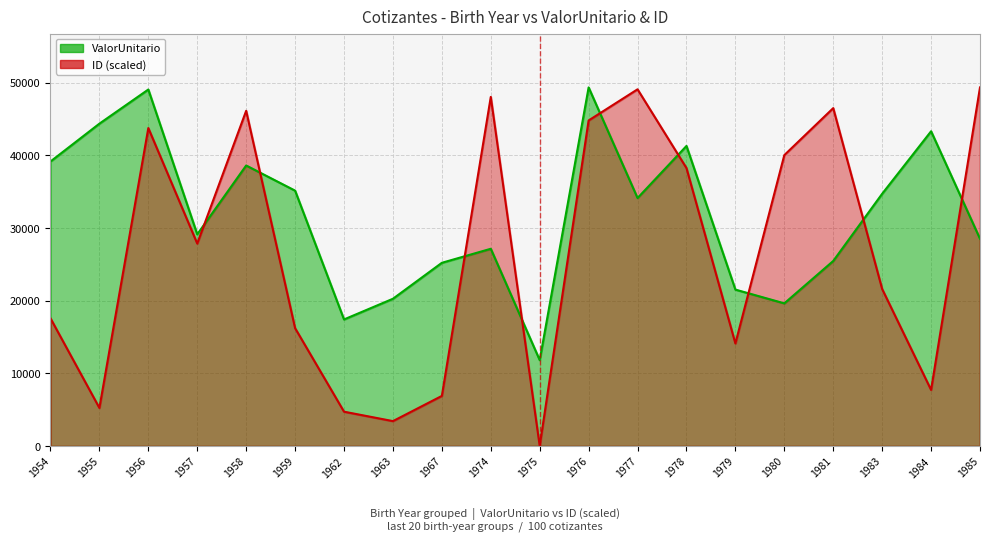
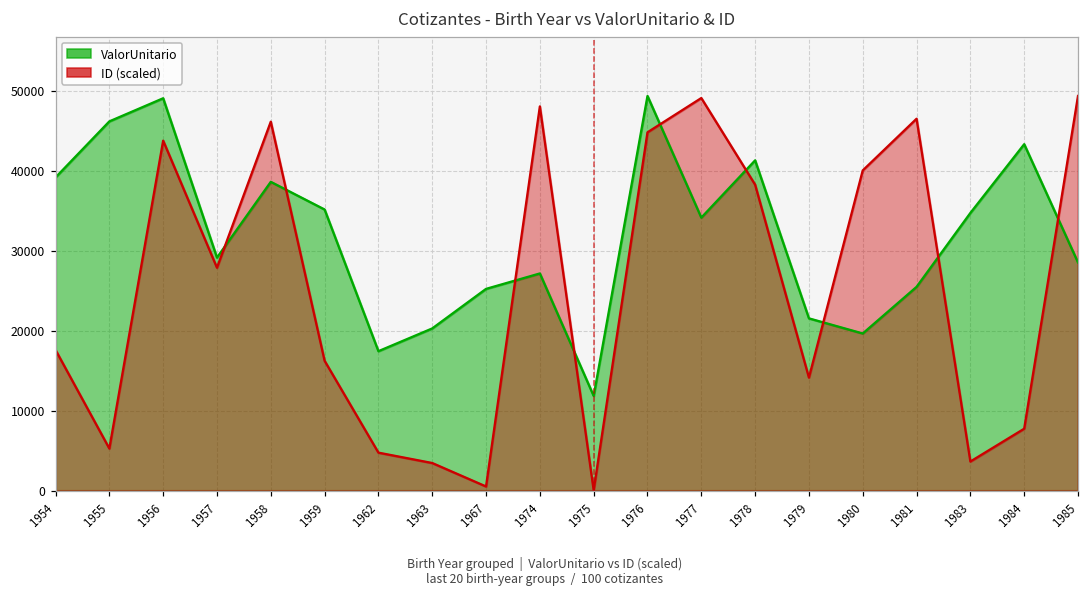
  {
    "ValorUnitario": {
      "1954": 39000,
-     "1955": 44000,
+     "1955": 46000,
      "1956": 49000,
      "1957": 29000,
      "1958": 39000,
      "1959": 35000,
      "1962": 17000,
      "1963": 20000,
      "1967": 25000,
      "1974": 27000,
      "1975": 12000,
      "1976": 49000,
      "1977": 34000,
      "1978": 41000,
      "1979": 22000,
      "1980": 20000,
      "1981": 25000,
      "1983": 35000,
      "1984": 43000,
      "1985": 29000
    },
    "ID (scaled)": {
      "1954": 18000,
      "1955": 5000,
      "1956": 44000,
      "1957": 28000,
      "1958": 46000,
      "1959": 16000,
      "1962": 5000,
      "1963": 3000,
-     "1967": 7000,
+     "1967": 1000,
      "1974": 48000,
      "1975": 0,
      "1976": 45000,
      "1977": 49000,
      "1978": 38000,
      "1979": 14000,
      "1980": 40000,
      "1981": 46000,
-     "1983": 22000,
+     "1983": 4000,
      "1984": 8000,
      "1985": 49000
    }
  }
